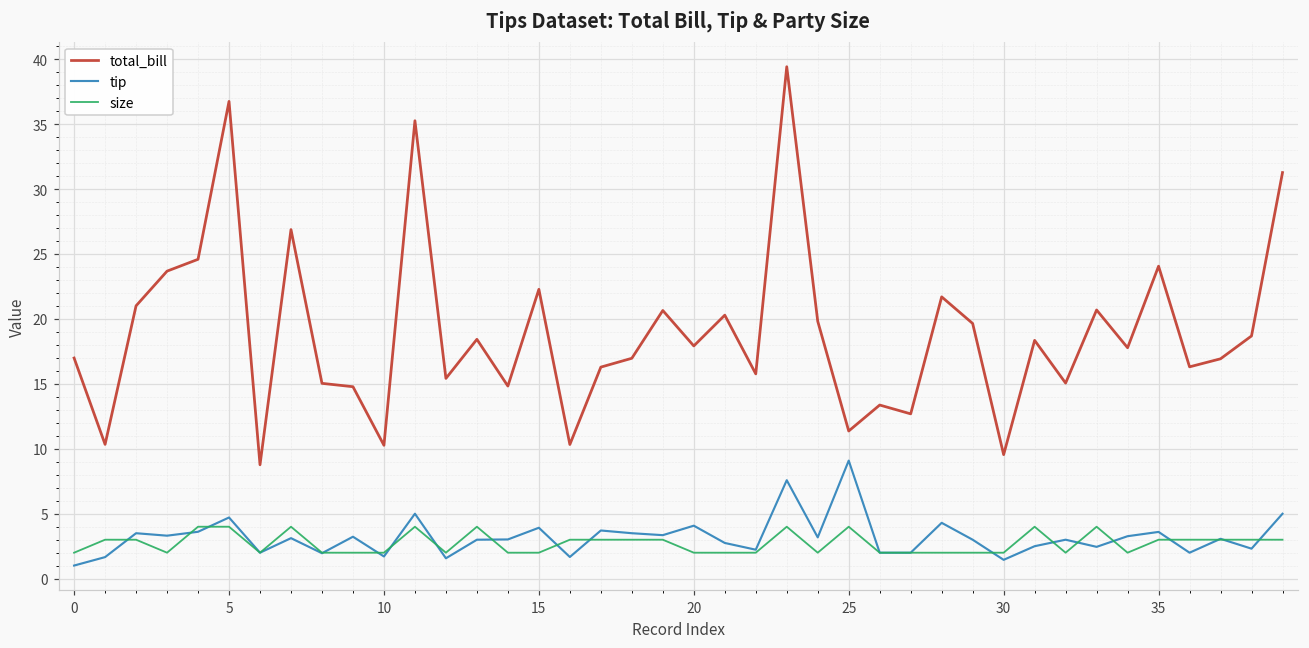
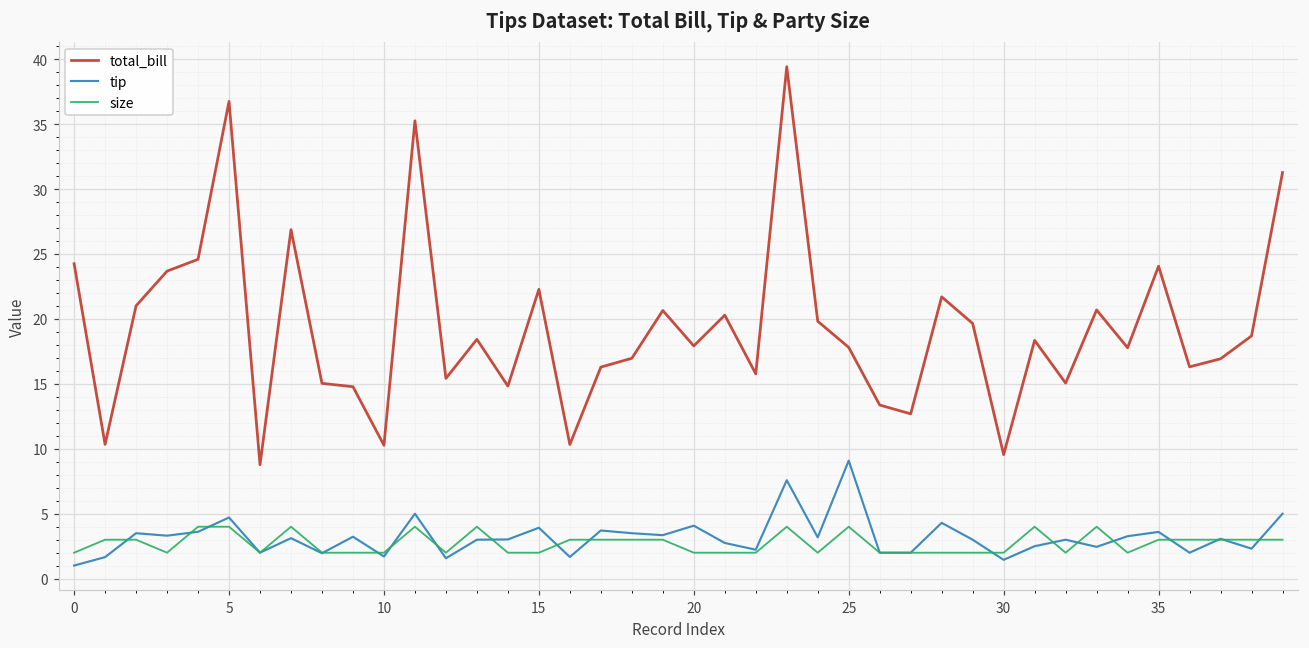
  {
    "total_bill": {
-     "0": 17.0,
+     "0": 24.3,
      "5": 36.8,
      "10": 10.3,
      "15": 22.3,
      "20": 17.9,
-     "25": 11.4,
+     "25": 17.8,
      "30": 9.6,
      "35": 24.1
    },
    "tip": {
      "0": 1.0,
      "5": 4.7,
      "10": 1.7,
      "15": 3.9,
      "20": 4.1,
      "25": 9.1,
      "30": 1.5,
      "35": 3.6
    },
    "size": {
      "0": 2.0,
      "5": 4.0,
      "10": 2.0,
      "15": 2.0,
      "20": 2.0,
      "25": 4.0,
      "30": 2.0,
      "35": 3.0
    }
  }
